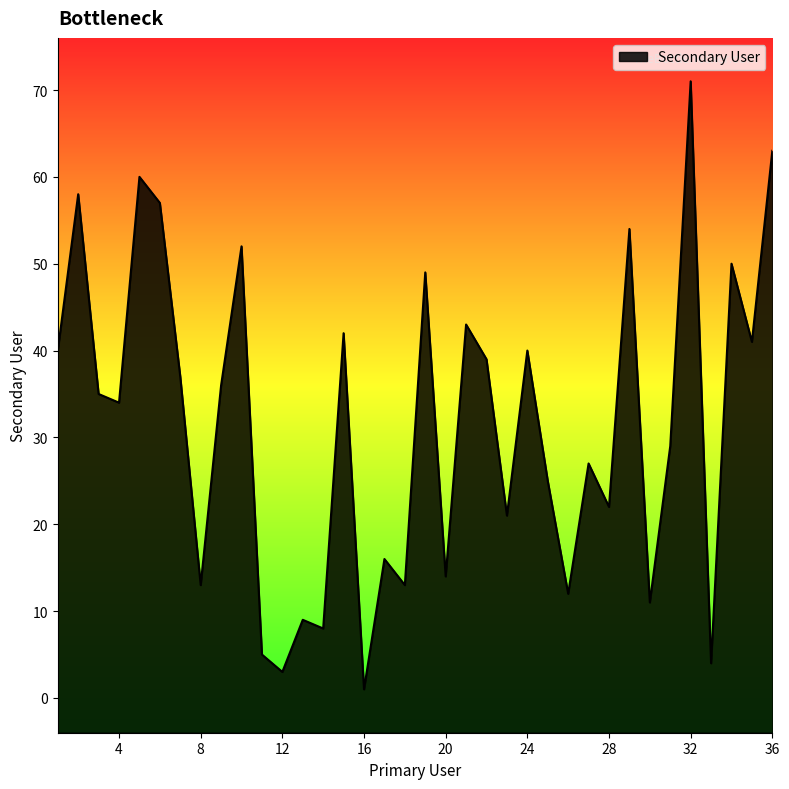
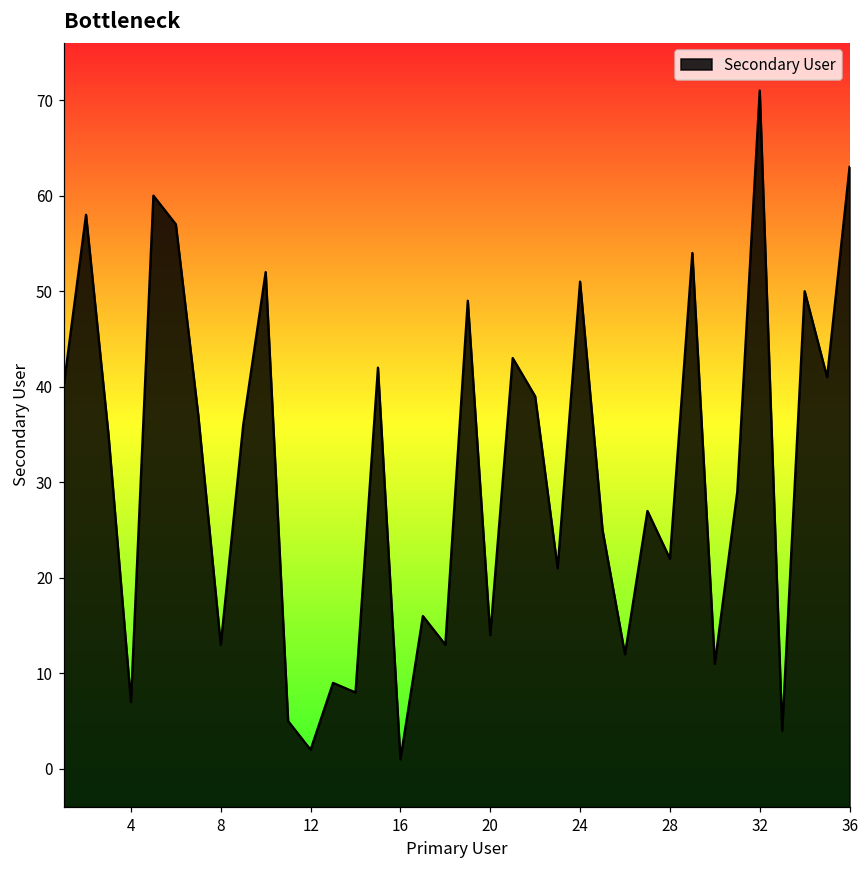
  {
-   "4": 34,
+   "4": 7,
    "8": 13,
-   "12": 3,
+   "12": 2,
    "16": 1,
    "20": 14,
-   "24": 40,
+   "24": 51,
    "28": 22,
    "32": 71,
    "36": 63
  }
